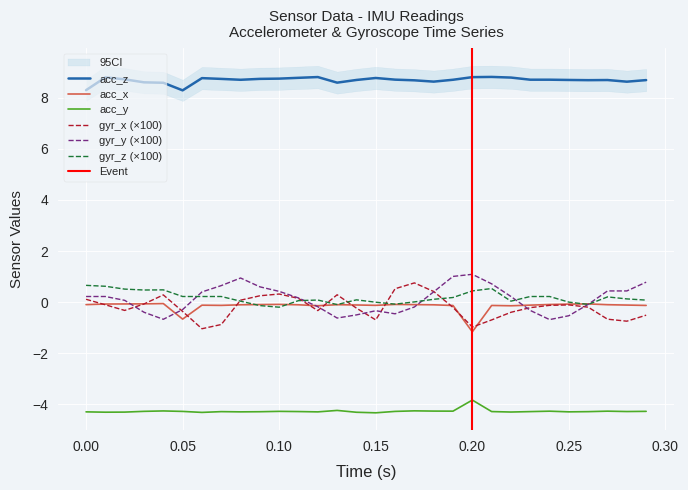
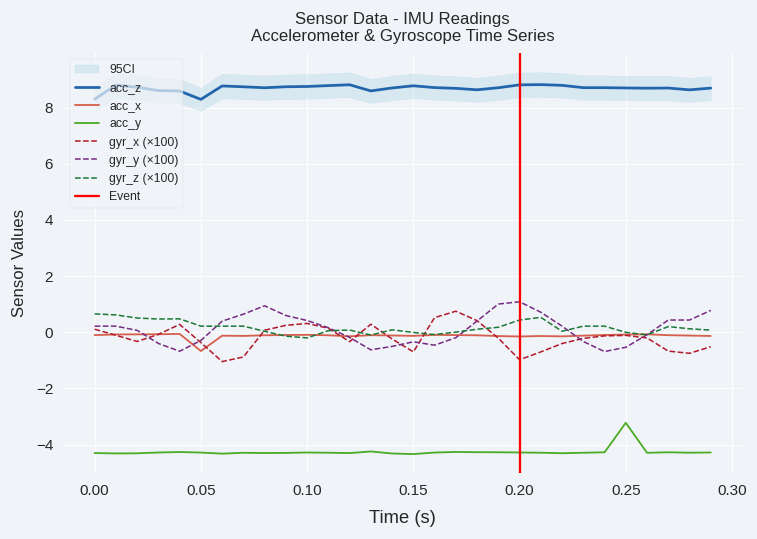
  {
    "acc_z": {
      "0.05": 8.3,
      "0.10": 8.8,
      "0.15": 8.8,
      "0.20": 8.8,
      "0.25": 8.7
    },
    "acc_x": {
      "0.00": -0.1,
      "0.05": -0.7,
      "0.10": -0.1,
      "0.15": -0.1,
-     "0.20": -1.2
+     "0.20": -0.1
    },
    "acc_y": {
      "0.00": -4.3,
      "0.05": -4.3,
      "0.10": -4.3,
      "0.15": -4.3,
-     "0.20": -3.8,
-     "0.25": -4.3
+     "0.20": -4.3,
+     "0.25": -3.2
    },
    "gyr_x (×100)": {
      "0.00": 0.1,
      "0.10": 0.3,
      "0.15": -0.7,
      "0.20": -1.0
    },
    "gyr_y (×100)": {
      "0.00": 0.2,
      "0.10": 0.4,
      "0.15": -0.3,
      "0.20": 1.1,
      "0.25": -0.5
    },
    "gyr_z (×100)": {
      "0.00": 0.7,
      "0.05": 0.2,
      "0.10": -0.2,
      "0.15": 0.0,
      "0.20": 0.4
    }
  }
